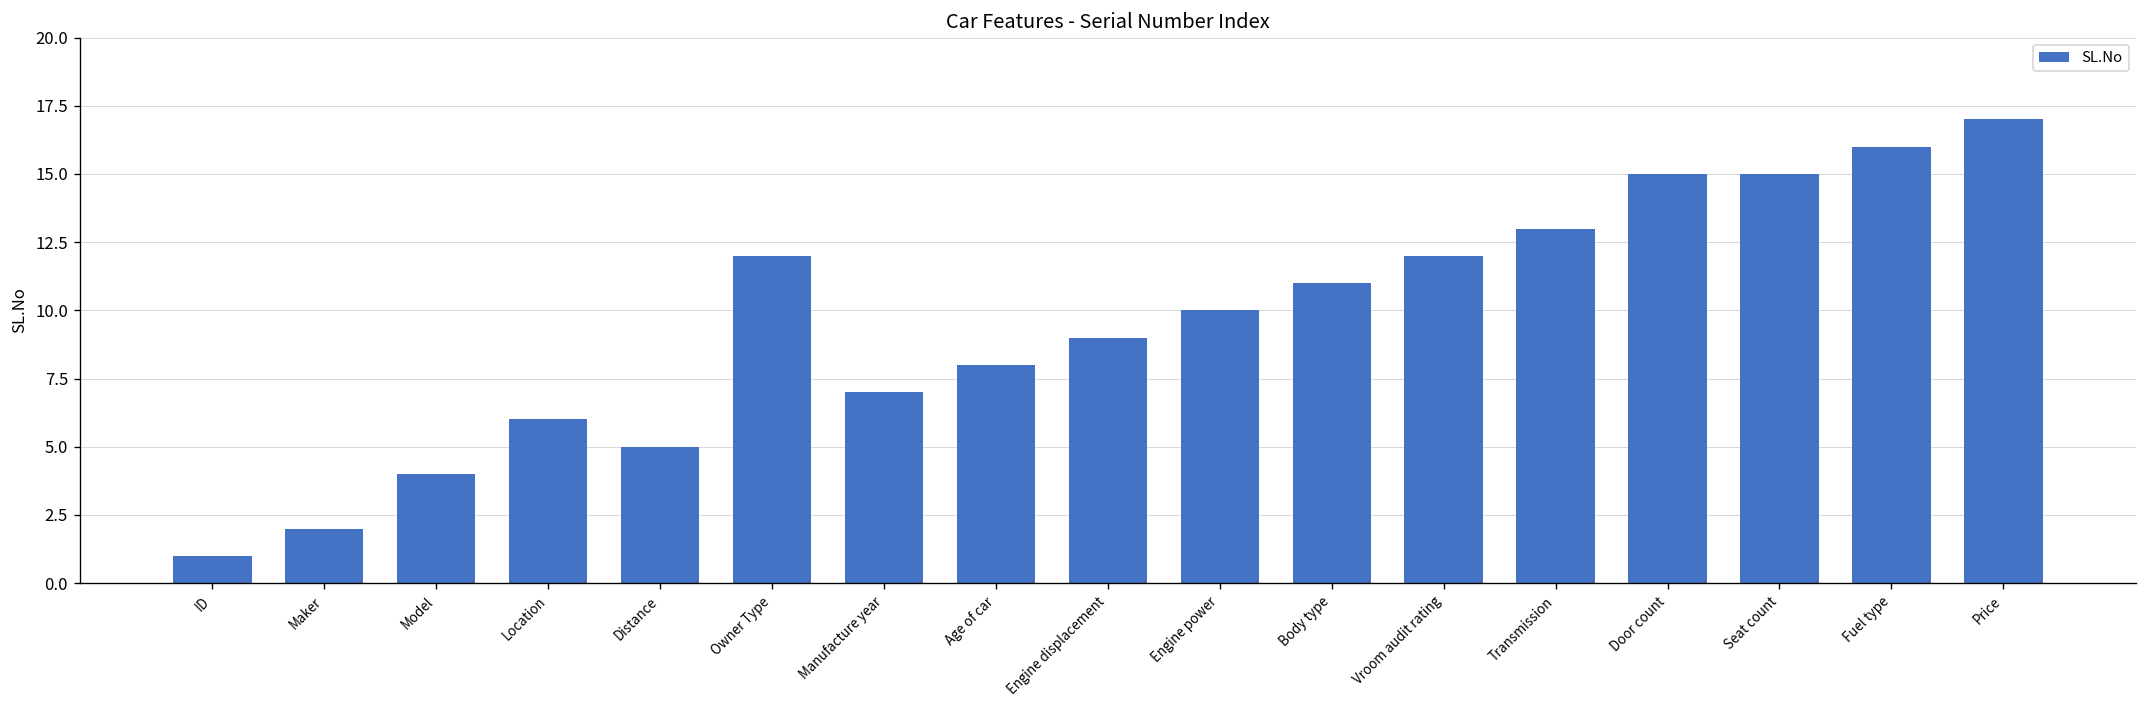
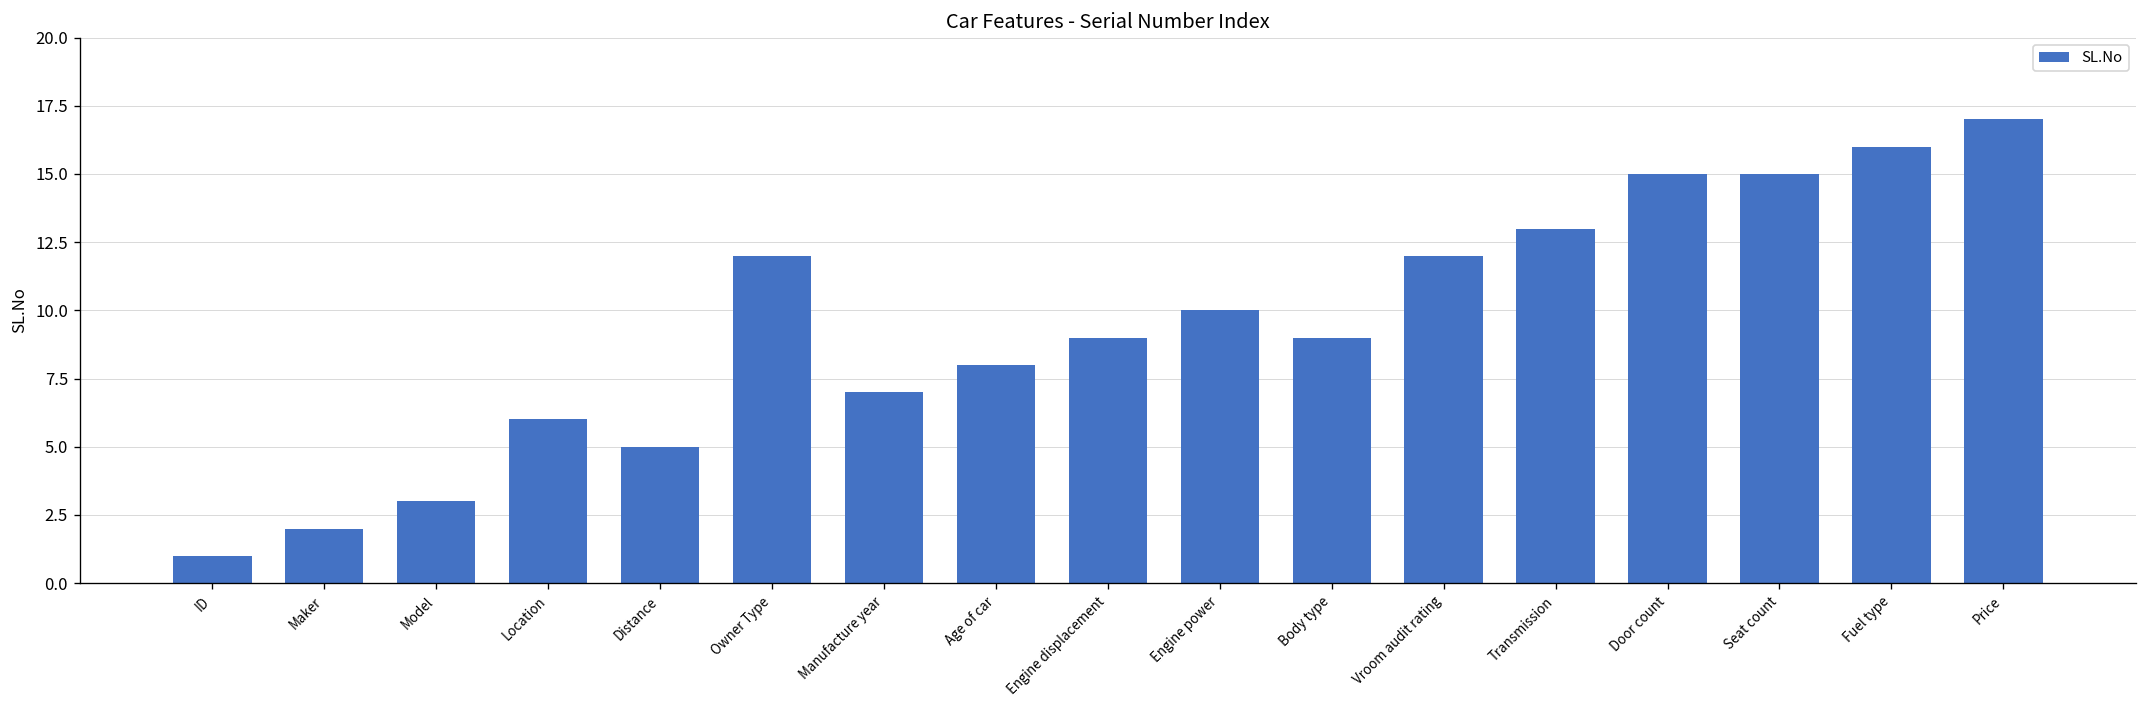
  {
    "ID": 1,
    "Maker": 2,
-   "Model": 4,
+   "Model": 3,
    "Location": 6,
    "Distance": 5,
    "Owner Type": 12,
    "Manufacture year": 7,
    "Age of car": 8,
    "Engine displacement": 9,
    "Engine power": 10,
-   "Body type": 11,
+   "Body type": 9,
    "Vroom audit rating": 12,
    "Transmission": 13,
    "Door count": 15,
    "Seat count": 15,
    "Fuel type": 16,
    "Price": 17
  }
